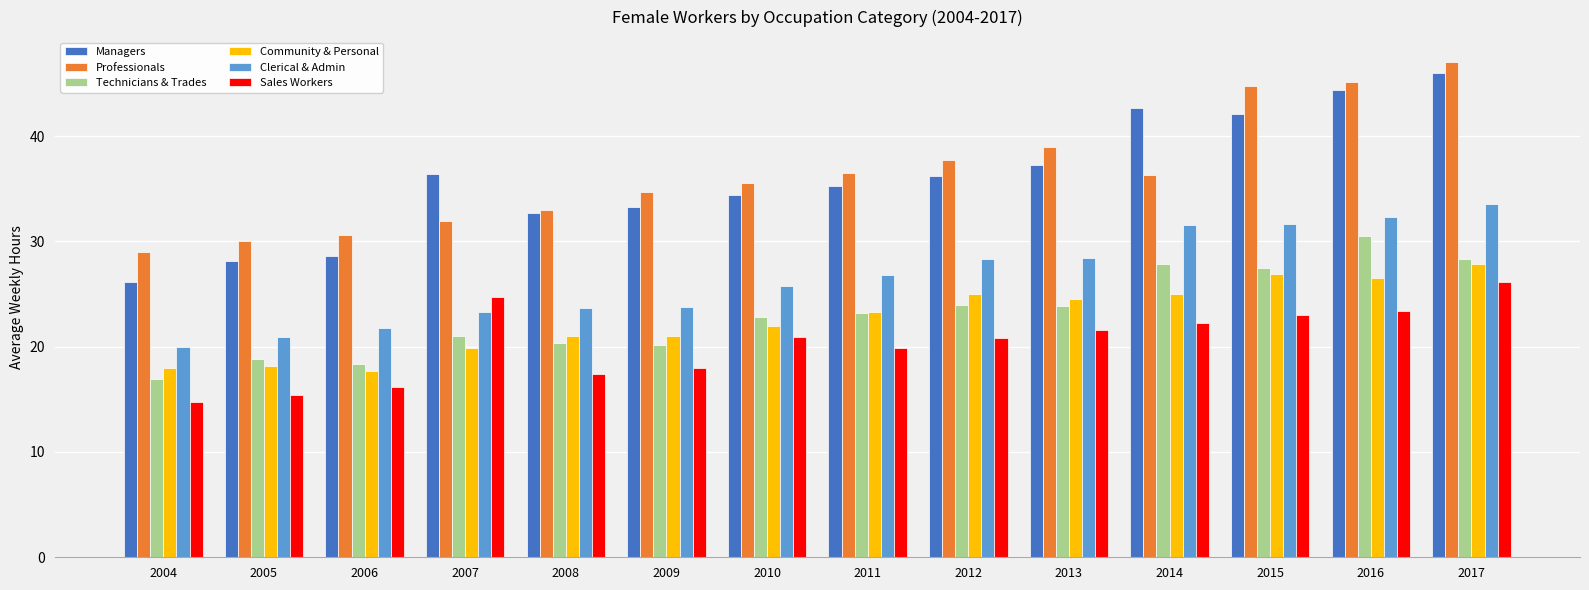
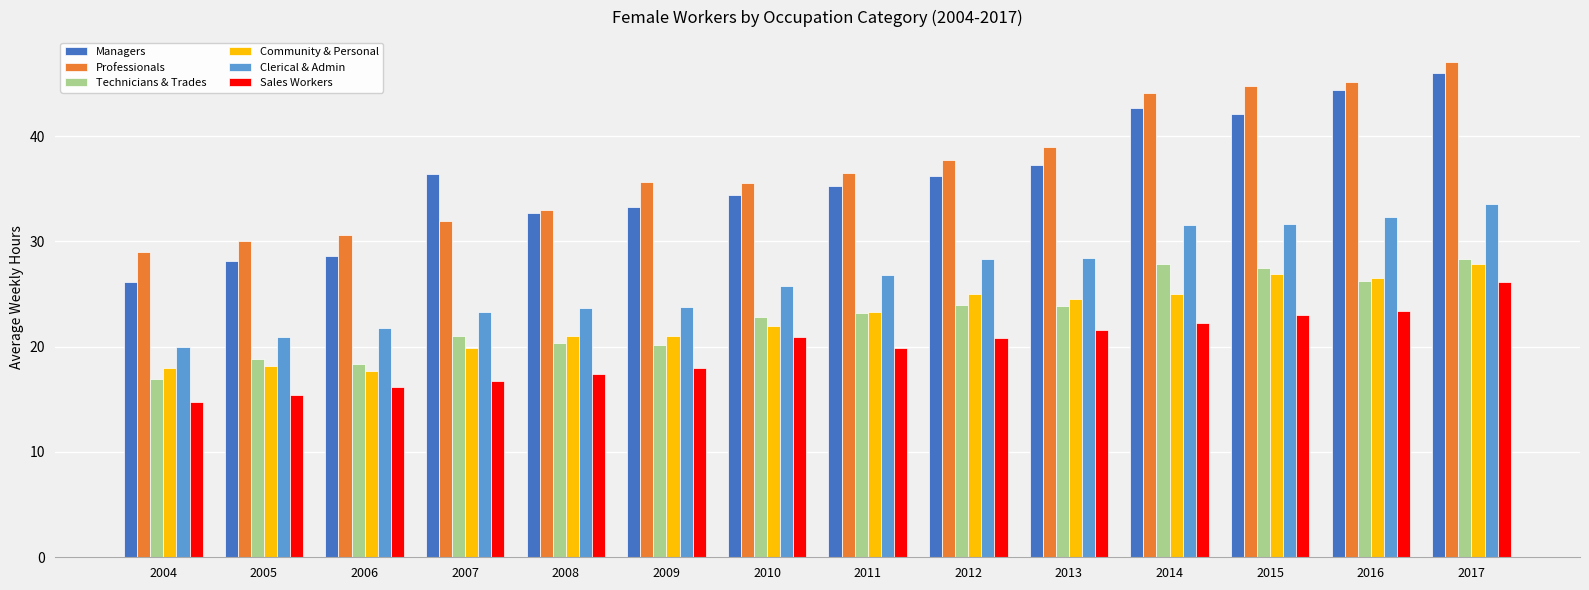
  {
    "Professionals": {
      "2004": 29.0,
      "2005": 30.0,
      "2006": 30.6,
      "2007": 31.9,
      "2008": 32.9,
-     "2009": 34.7,
+     "2009": 35.7,
      "2010": 35.5,
      "2011": 36.5,
      "2012": 37.7,
      "2013": 39.0,
-     "2014": 36.3,
+     "2014": 44.1,
      "2015": 44.8,
      "2016": 45.2,
      "2017": 47.0
    },
    "Technicians & Trades": {
      "2004": 16.9,
      "2005": 18.9,
      "2006": 18.3,
      "2007": 21.0,
      "2008": 20.3,
      "2009": 20.2,
      "2010": 22.9,
      "2011": 23.2,
      "2012": 24.0,
      "2013": 23.9,
      "2014": 27.9,
      "2015": 27.5,
-     "2016": 30.5,
+     "2016": 26.3,
      "2017": 28.3
    },
    "Community & Personal": {
      "2004": 18.0,
      "2005": 18.2,
      "2006": 17.7,
      "2007": 19.9,
      "2008": 21.0,
      "2009": 21.0,
      "2010": 22.0,
      "2011": 23.3,
      "2012": 25.0,
      "2013": 24.5,
      "2014": 25.0,
      "2015": 26.9,
      "2016": 26.5,
      "2017": 27.8
    },
    "Sales Workers": {
      "2004": 14.8,
      "2005": 15.4,
      "2006": 16.2,
-     "2007": 24.7,
+     "2007": 16.8,
      "2008": 17.4,
      "2009": 18.0,
      "2010": 20.9,
      "2011": 19.9,
      "2012": 20.8,
      "2013": 21.6,
      "2014": 22.3,
      "2015": 23.0,
      "2016": 23.4,
      "2017": 26.1
    }
  }
